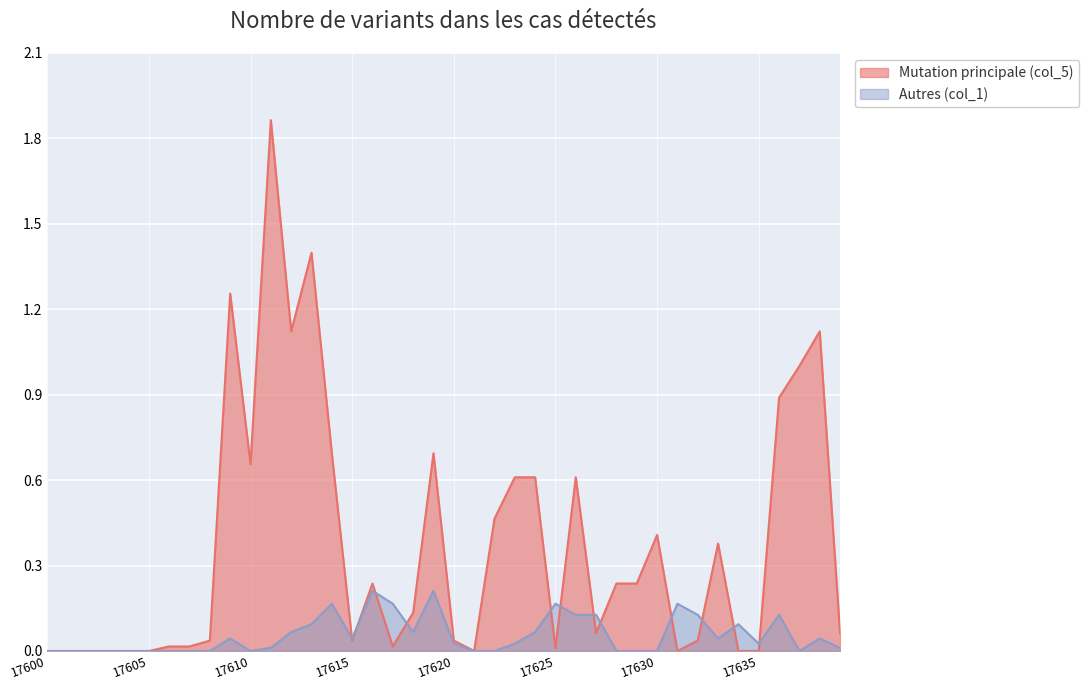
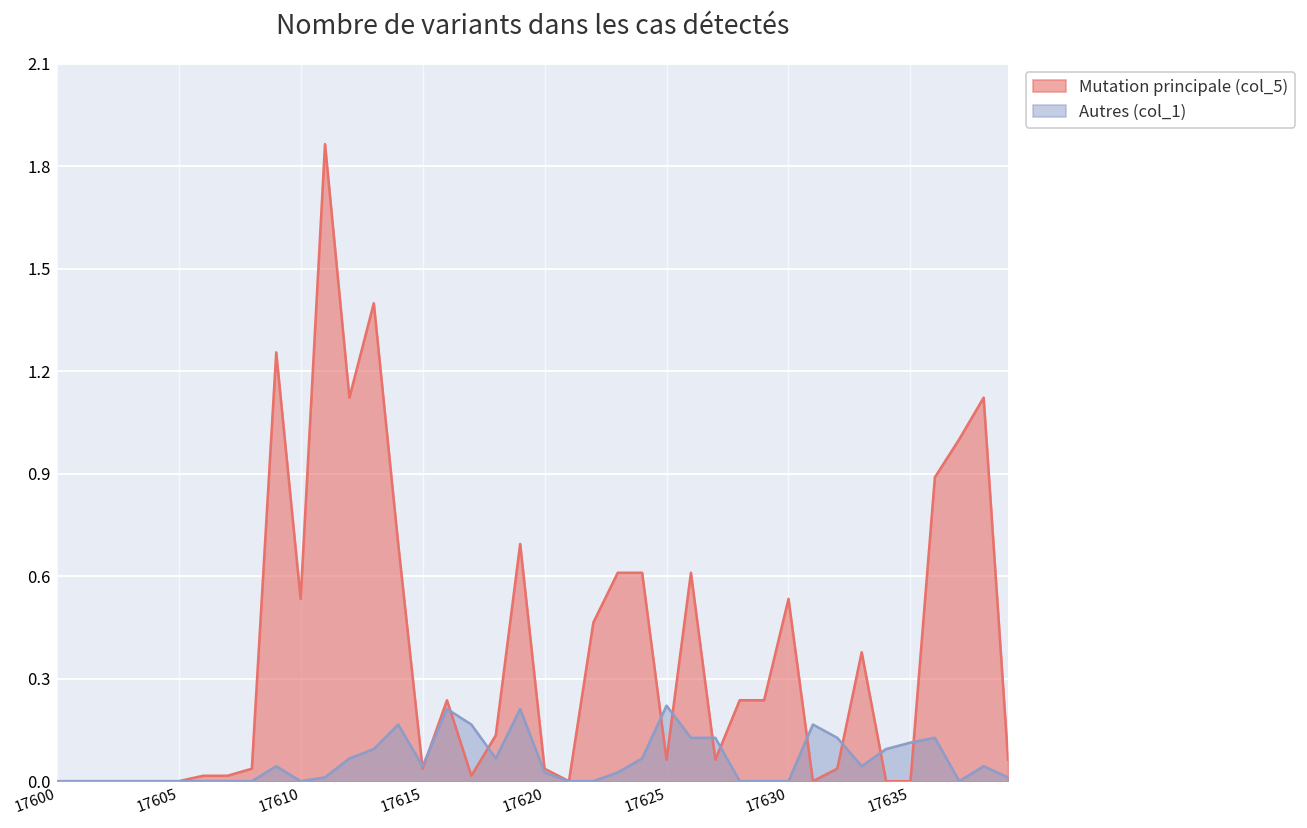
  {
    "Mutation principale (col_5)": {
-     "17610": 0.66,
+     "17610": 0.53,
      "17620": 0.04,
-     "17625": 0.01,
-     "17630": 0.41,
+     "17625": 0.06,
+     "17630": 0.53,
      "17635": 0.00
    },
    "Autres (col_1)": {
      "17610": 0.00,
      "17620": 0.03,
-     "17625": 0.17,
+     "17625": 0.22,
      "17630": 0.00,
-     "17635": 0.03
+     "17635": 0.11
    }
  }
